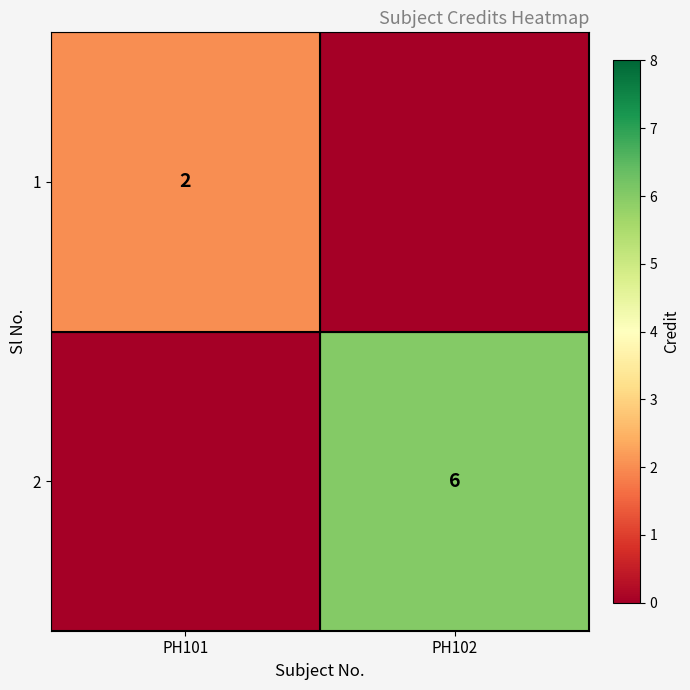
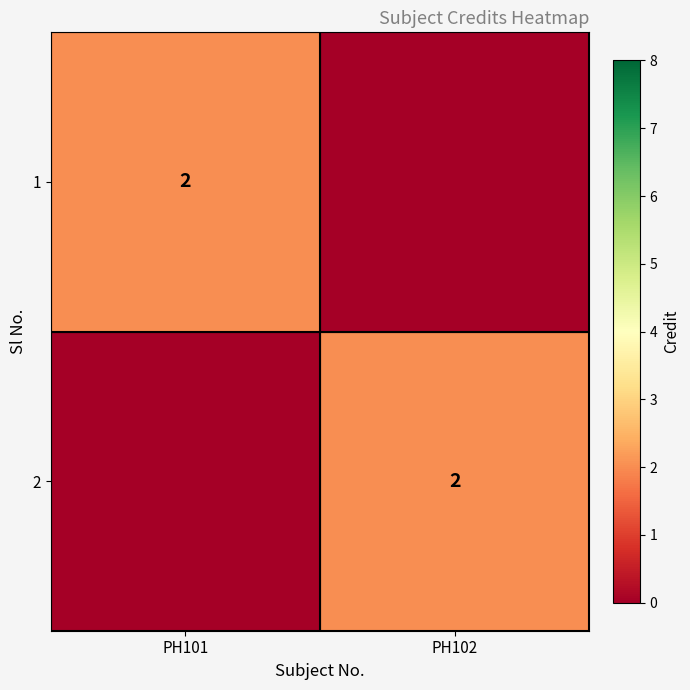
  {
    "1": {
      "PH101": 2
    },
    "2": {
-     "PH102": 6
+     "PH102": 2
    }
  }
